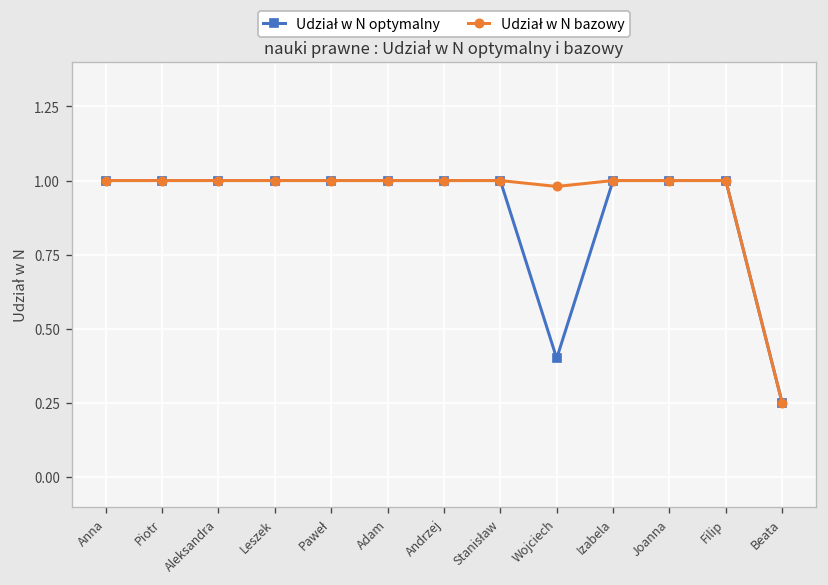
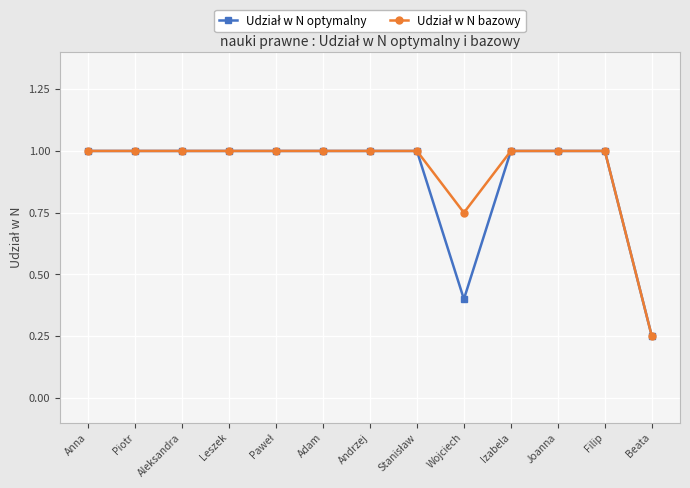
  {
    "Udział w N optymalny": {
      "Wojciech": 0.40
    },
    "Udział w N bazowy": {
-     "Wojciech": 0.98
+     "Wojciech": 0.75
    }
  }
